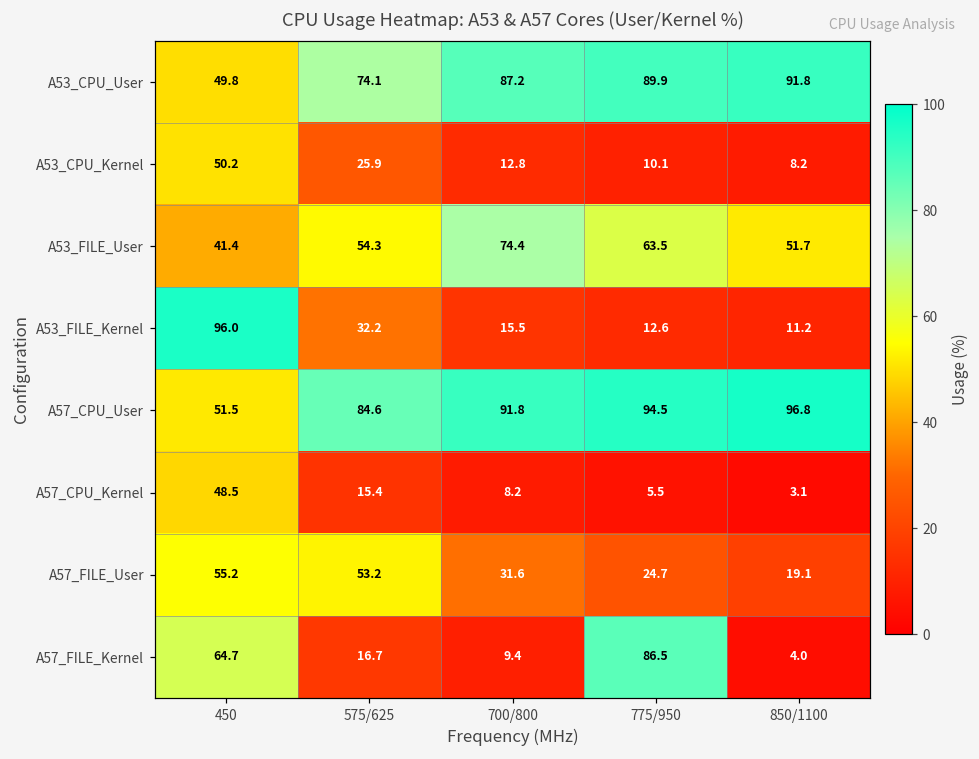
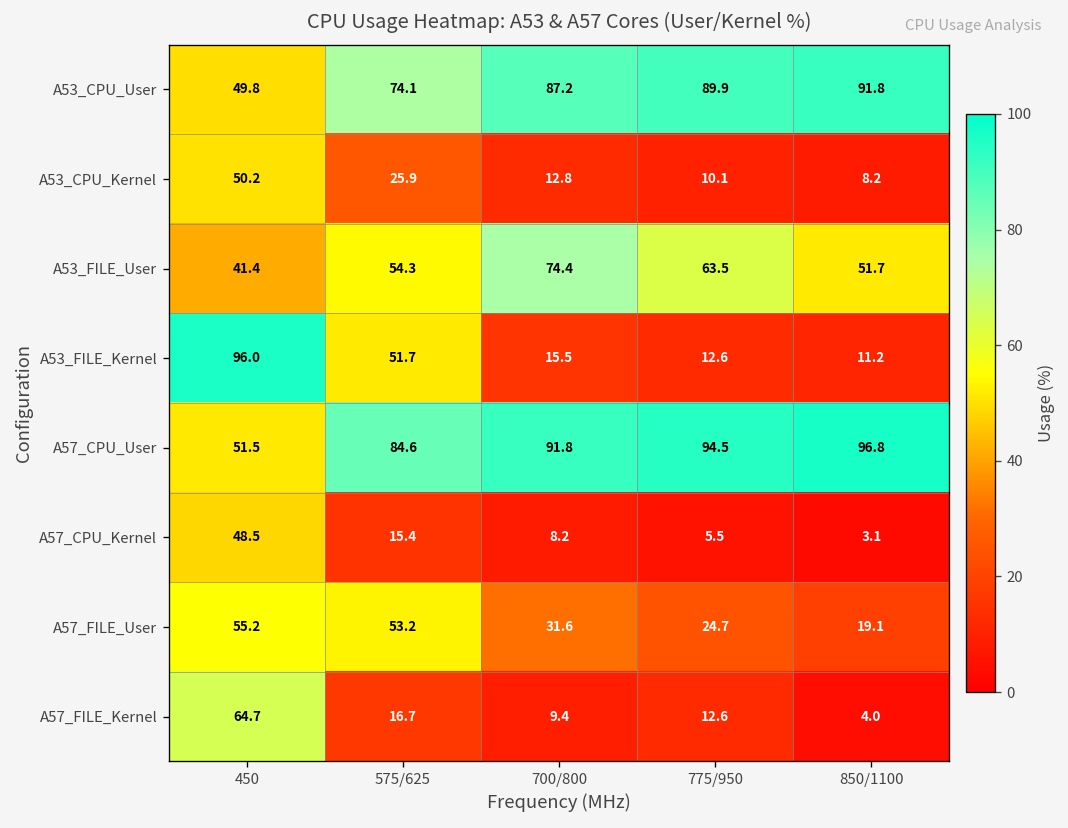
  {
    "A53_CPU_User": {
      "450": 49.8,
      "575/625": 74.1,
      "700/800": 87.2,
      "775/950": 89.9,
      "850/1100": 91.8
    },
    "A53_CPU_Kernel": {
      "450": 50.2,
      "575/625": 25.9,
      "700/800": 12.8,
      "775/950": 10.1,
      "850/1100": 8.2
    },
    "A53_FILE_User": {
      "450": 41.4,
      "575/625": 54.3,
      "700/800": 74.4,
      "775/950": 63.5,
      "850/1100": 51.7
    },
    "A53_FILE_Kernel": {
      "450": 96.0,
-     "575/625": 32.2,
+     "575/625": 51.7,
      "700/800": 15.5,
      "775/950": 12.6,
      "850/1100": 11.2
    },
    "A57_CPU_User": {
      "450": 51.5,
      "575/625": 84.6,
      "700/800": 91.8,
      "775/950": 94.5,
      "850/1100": 96.8
    },
    "A57_CPU_Kernel": {
      "450": 48.5,
      "575/625": 15.4,
      "700/800": 8.2,
      "775/950": 5.5,
      "850/1100": 3.1
    },
    "A57_FILE_User": {
      "450": 55.2,
      "575/625": 53.2,
      "700/800": 31.6,
      "775/950": 24.7,
      "850/1100": 19.1
    },
    "A57_FILE_Kernel": {
      "450": 64.7,
      "575/625": 16.7,
      "700/800": 9.4,
-     "775/950": 86.5,
+     "775/950": 12.6,
      "850/1100": 4.0
    }
  }
